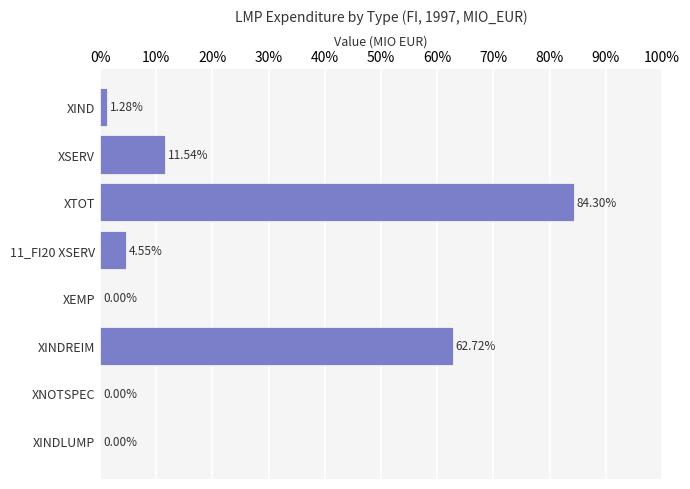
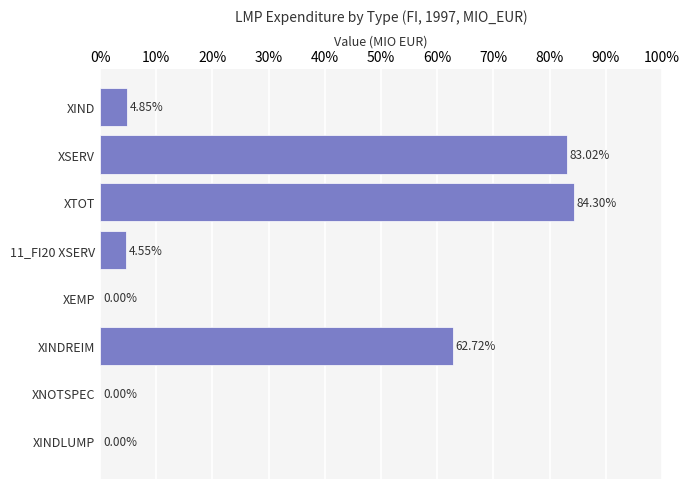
  {
-   "XIND": "1.28%",
-   "XSERV": "11.54%",
+   "XIND": "4.85%",
+   "XSERV": "83.02%",
    "XTOT": "84.30%",
    "11_FI20 XSERV": "4.55%",
    "XEMP": "0.00%",
    "XINDREIM": "62.72%",
    "XNOTSPEC": "0.00%",
    "XINDLUMP": "0.00%"
  }
